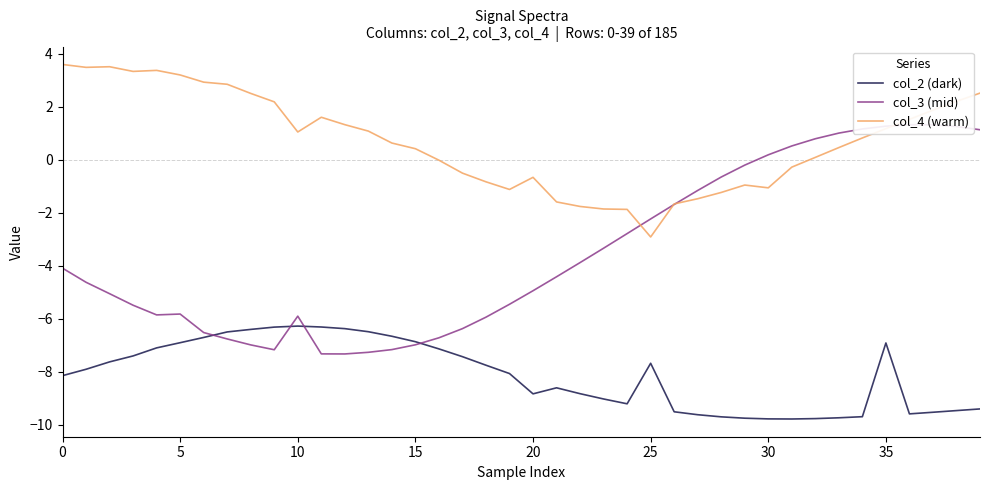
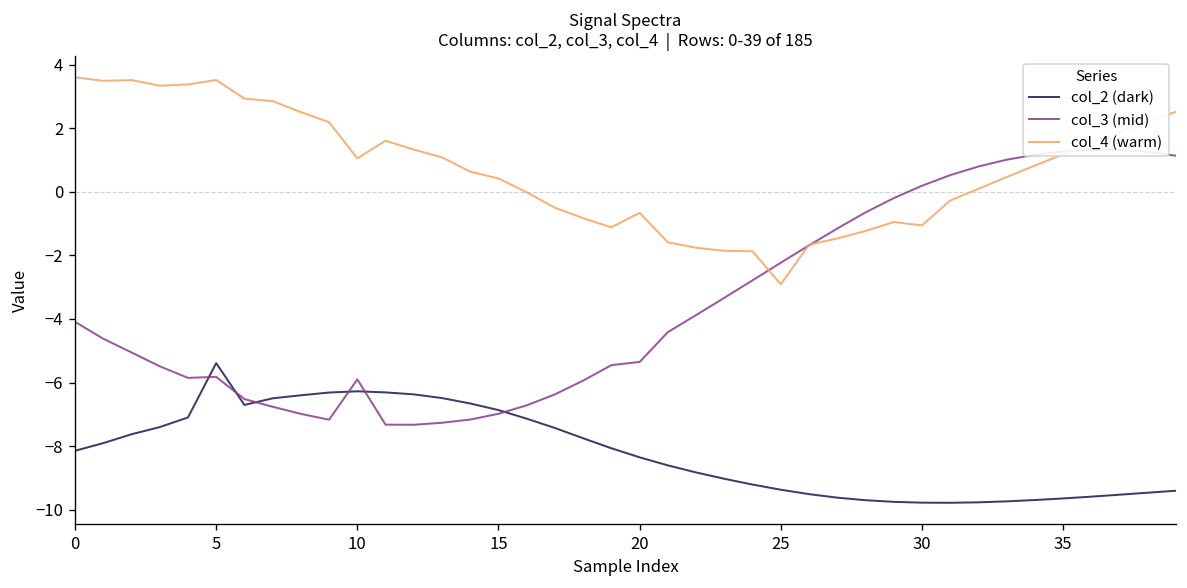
  {
    "col_2 (dark)": {
      "0": -8.1,
-     "5": -6.9,
+     "5": -5.4,
      "10": -6.3,
      "15": -6.9,
-     "20": -8.8,
-     "25": -7.7,
+     "20": -8.4,
+     "25": -9.4,
      "30": -9.8,
-     "35": -6.9
+     "35": -9.6
    },
    "col_3 (mid)": {
      "0": -4.1,
      "5": -5.8,
      "10": -5.9,
      "15": -7.0,
-     "20": -4.9,
+     "20": -5.4,
      "25": -2.2,
      "30": 0.2
    },
    "col_4 (warm)": {
      "0": 3.6,
-     "5": 3.2,
+     "5": 3.5,
      "10": 1.1,
      "15": 0.4,
      "20": -0.7,
      "25": -2.9,
      "30": -1.1
    }
  }
